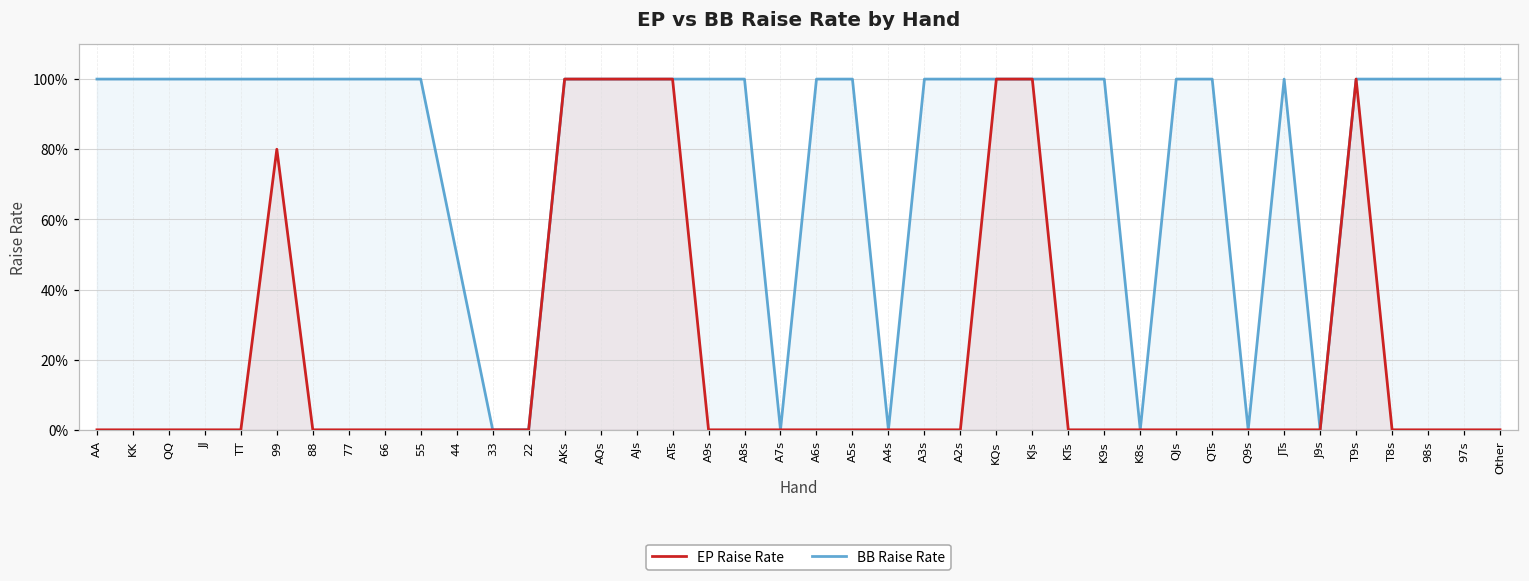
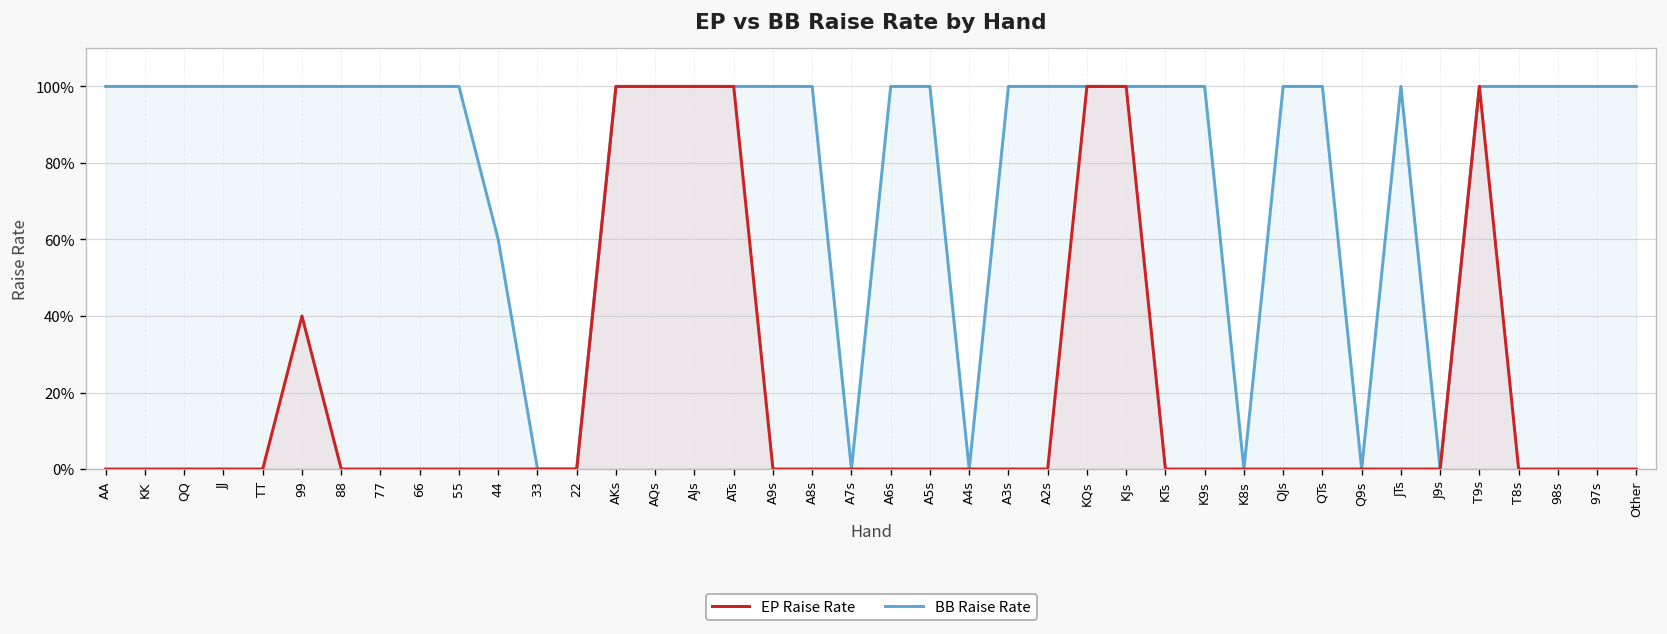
  {
    "EP Raise Rate": {
      "AA": "0%",
      "KK": "0%",
      "QQ": "0%",
      "JJ": "0%",
      "TT": "0%",
-     "99": "80%",
+     "99": "40%",
      "88": "0%",
      "77": "0%",
      "66": "0%",
      "55": "0%",
      "44": "0%",
      "A9s": "0%",
      "A8s": "0%",
      "A6s": "0%",
      "A5s": "0%",
      "A3s": "0%",
      "A2s": "0%",
      "KTs": "0%",
      "K9s": "0%",
      "QJs": "0%",
      "QTs": "0%",
      "JTs": "0%",
      "T8s": "0%",
      "98s": "0%",
      "97s": "0%",
      "Other": "0%"
    },
    "BB Raise Rate": {
      "AA": "100%",
      "KK": "100%",
      "QQ": "100%",
      "JJ": "100%",
      "TT": "100%",
      "99": "100%",
      "88": "100%",
      "77": "100%",
      "66": "100%",
      "55": "100%",
-     "44": "50%",
+     "44": "60%",
      "A9s": "100%",
      "A8s": "100%",
      "A6s": "100%",
      "A5s": "100%",
      "A3s": "100%",
      "A2s": "100%",
      "KTs": "100%",
      "K9s": "100%",
      "QJs": "100%",
      "QTs": "100%",
      "JTs": "100%",
      "T8s": "100%",
      "98s": "100%",
      "97s": "100%",
      "Other": "100%"
    }
  }
